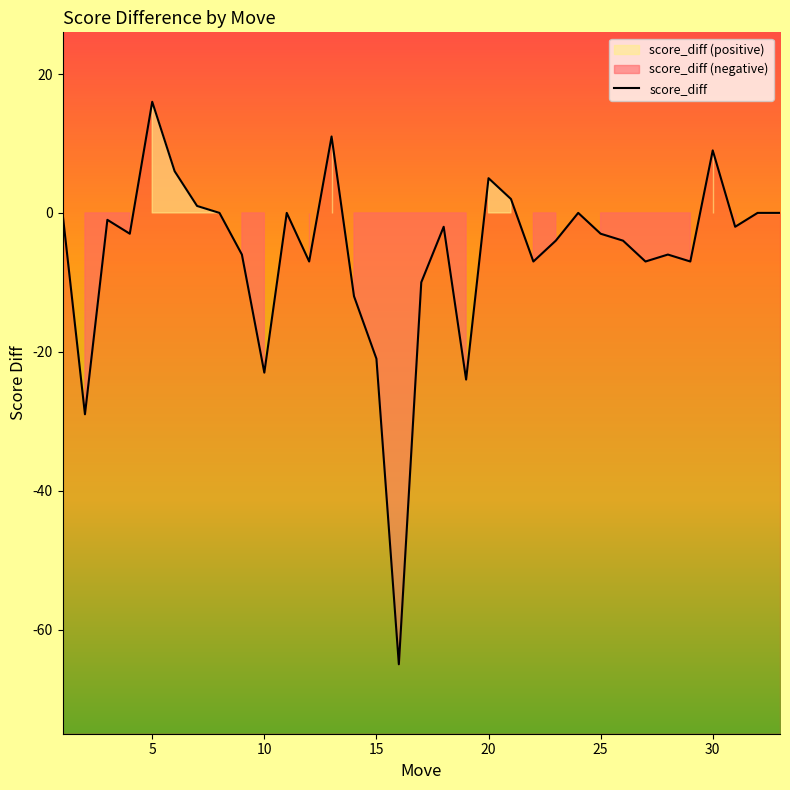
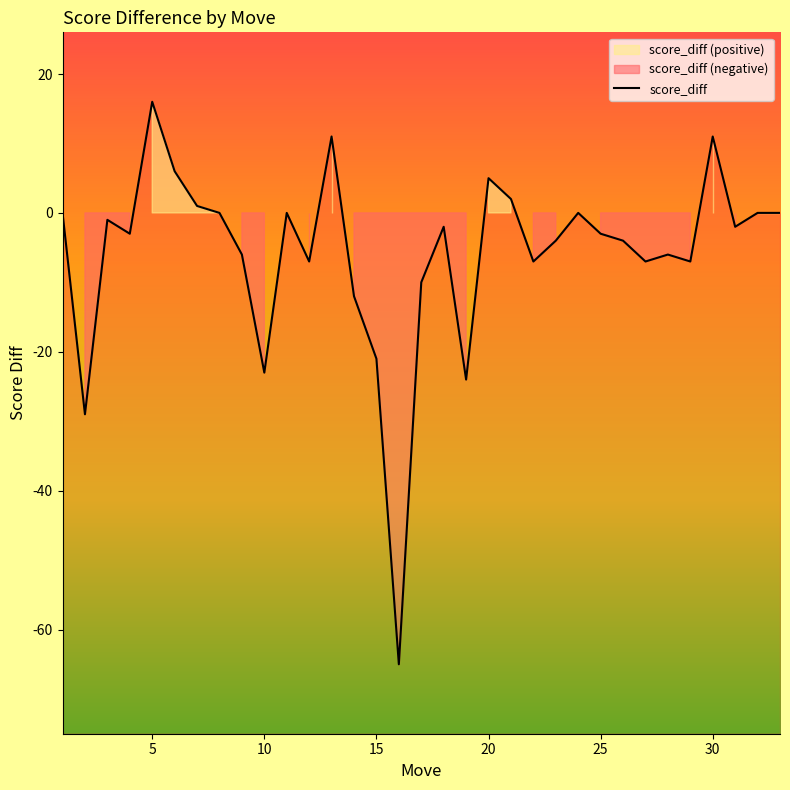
  {
    "5": 16,
    "10": -23,
    "15": -21,
    "20": 5,
    "25": -3,
-   "30": 9
+   "30": 11
  }
